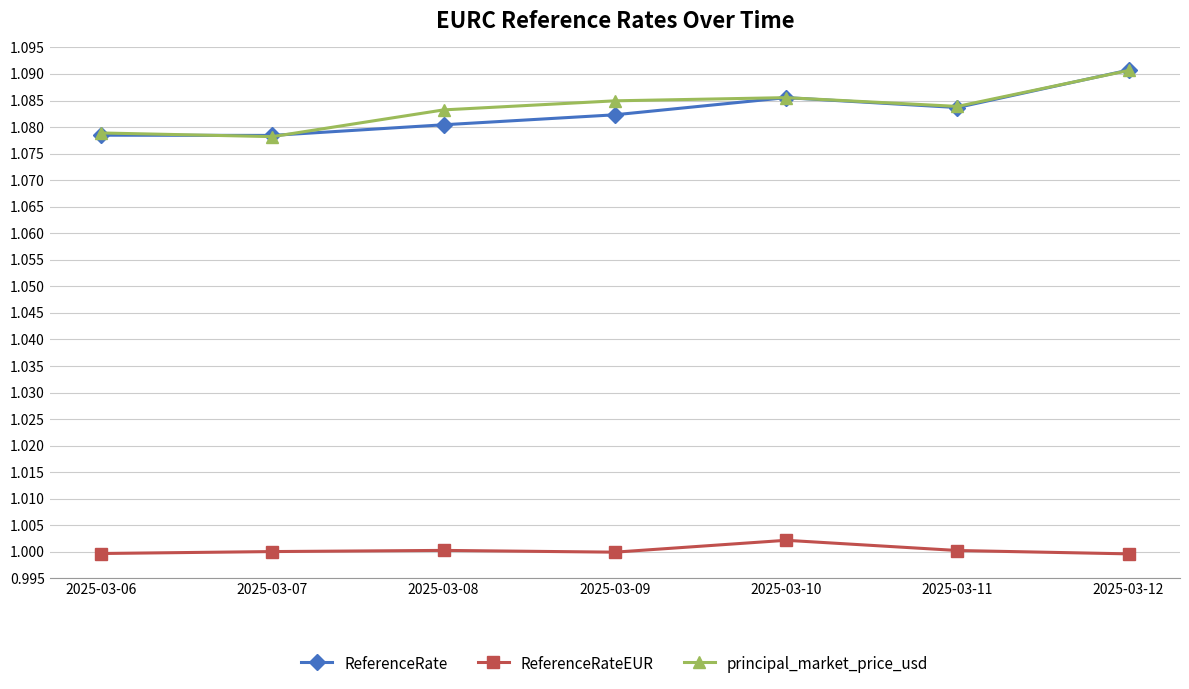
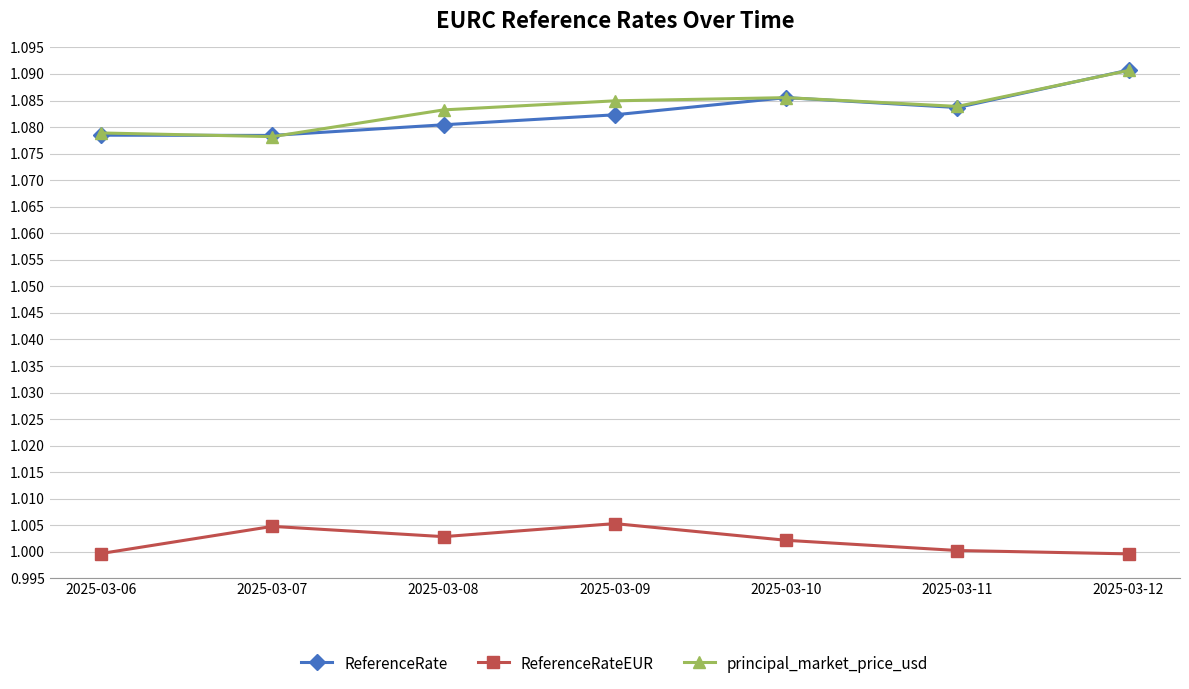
  {
    "ReferenceRate": {
      "2025-03-08": 1.080,
      "2025-03-09": 1.082
    },
    "ReferenceRateEUR": {
      "2025-03-06": 1.000,
-     "2025-03-07": 1.000,
-     "2025-03-08": 1.000,
-     "2025-03-09": 1.000,
+     "2025-03-07": 1.005,
+     "2025-03-08": 1.003,
+     "2025-03-09": 1.005,
      "2025-03-10": 1.002,
      "2025-03-11": 1.000,
      "2025-03-12": 1.000
    },
    "principal_market_price_usd": {
      "2025-03-08": 1.083,
      "2025-03-09": 1.085
    }
  }
